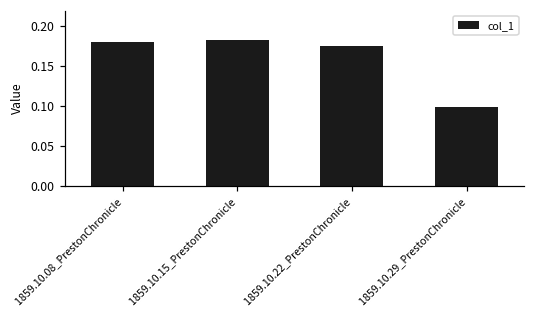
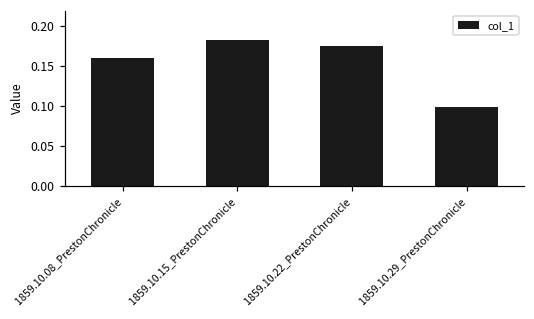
  {
-   "1859.10.08_PrestonChronicle": 0.18,
+   "1859.10.08_PrestonChronicle": 0.16,
    "1859.10.15_PrestonChronicle": 0.18,
    "1859.10.22_PrestonChronicle": 0.17,
    "1859.10.29_PrestonChronicle": 0.10
  }
